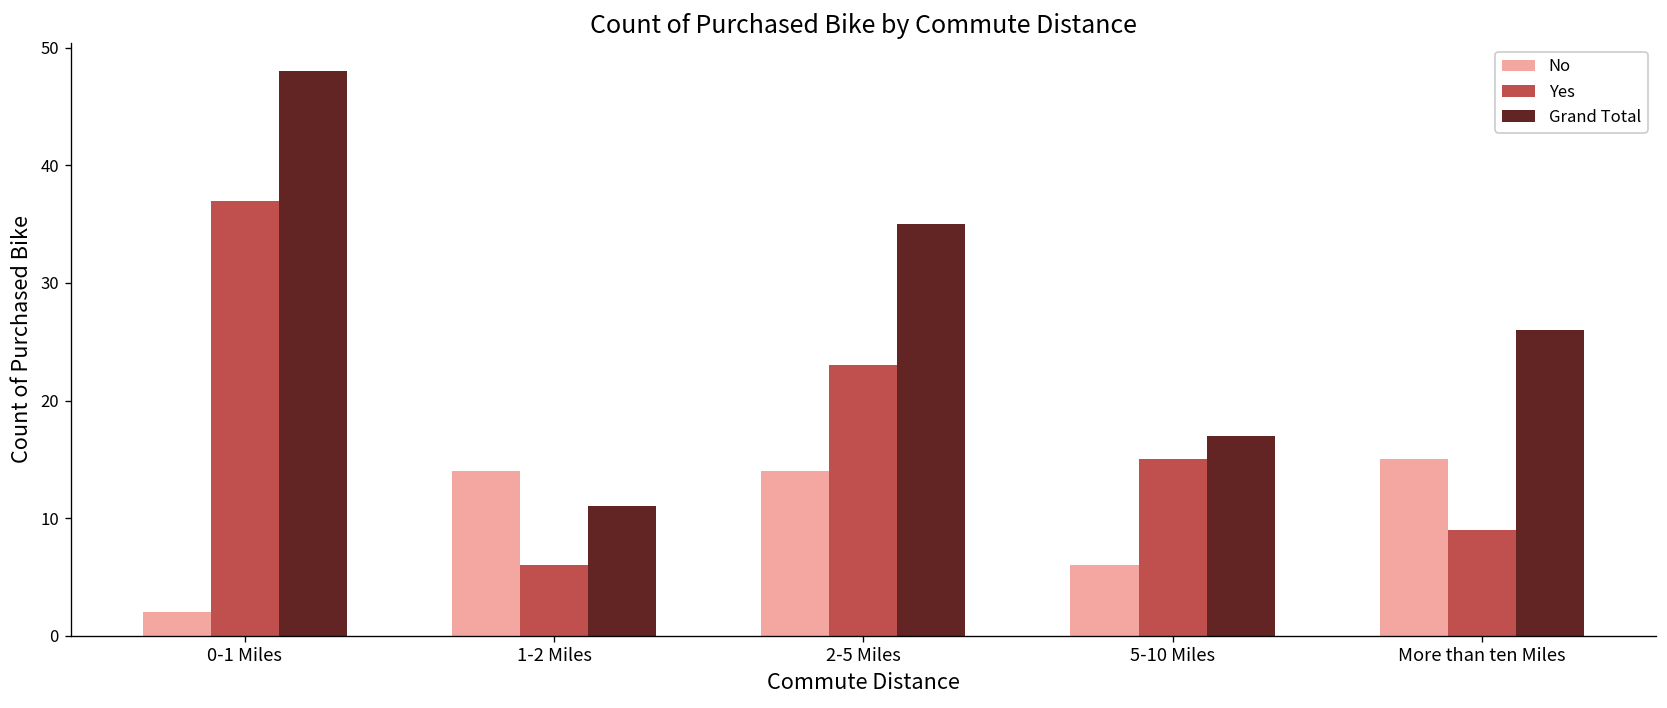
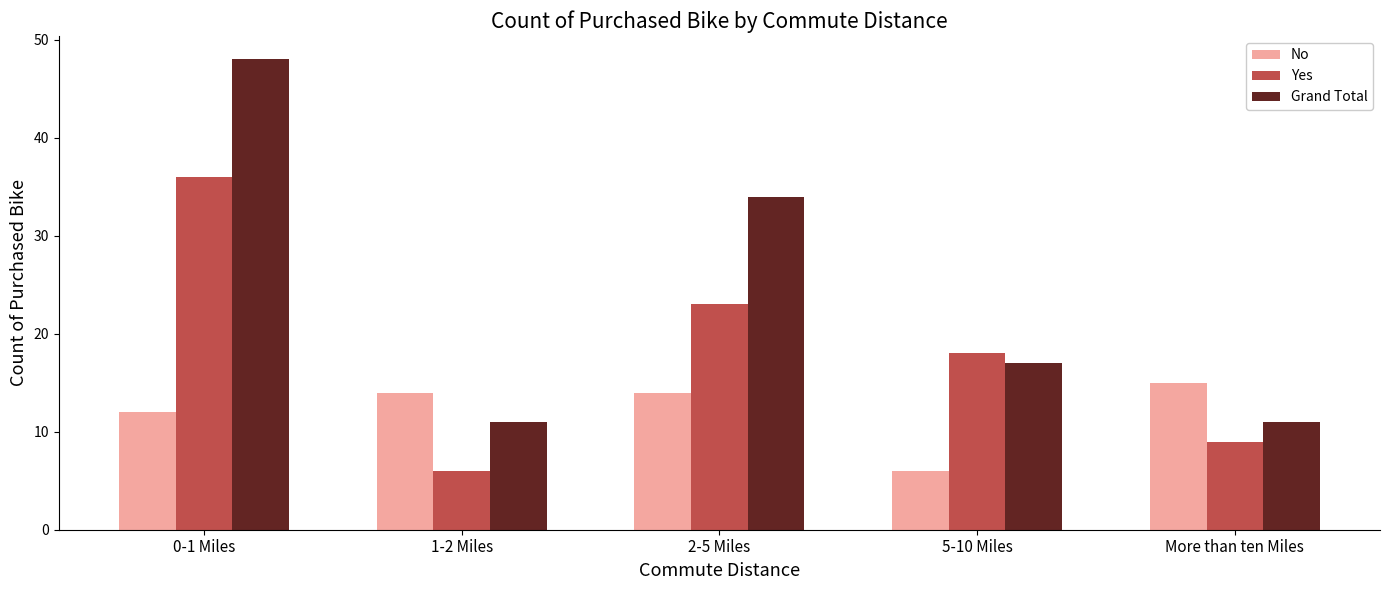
  {
    "No": {
-     "0-1 Miles": 2,
+     "0-1 Miles": 12,
      "1-2 Miles": 14,
      "2-5 Miles": 14,
      "5-10 Miles": 6,
      "More than ten Miles": 15
    },
    "Yes": {
-     "0-1 Miles": 37,
+     "0-1 Miles": 36,
      "1-2 Miles": 6,
      "2-5 Miles": 23,
-     "5-10 Miles": 15,
+     "5-10 Miles": 18,
      "More than ten Miles": 9
    },
    "Grand Total": {
      "0-1 Miles": 48,
      "1-2 Miles": 11,
-     "2-5 Miles": 35,
+     "2-5 Miles": 34,
      "5-10 Miles": 17,
-     "More than ten Miles": 26
+     "More than ten Miles": 11
    }
  }
